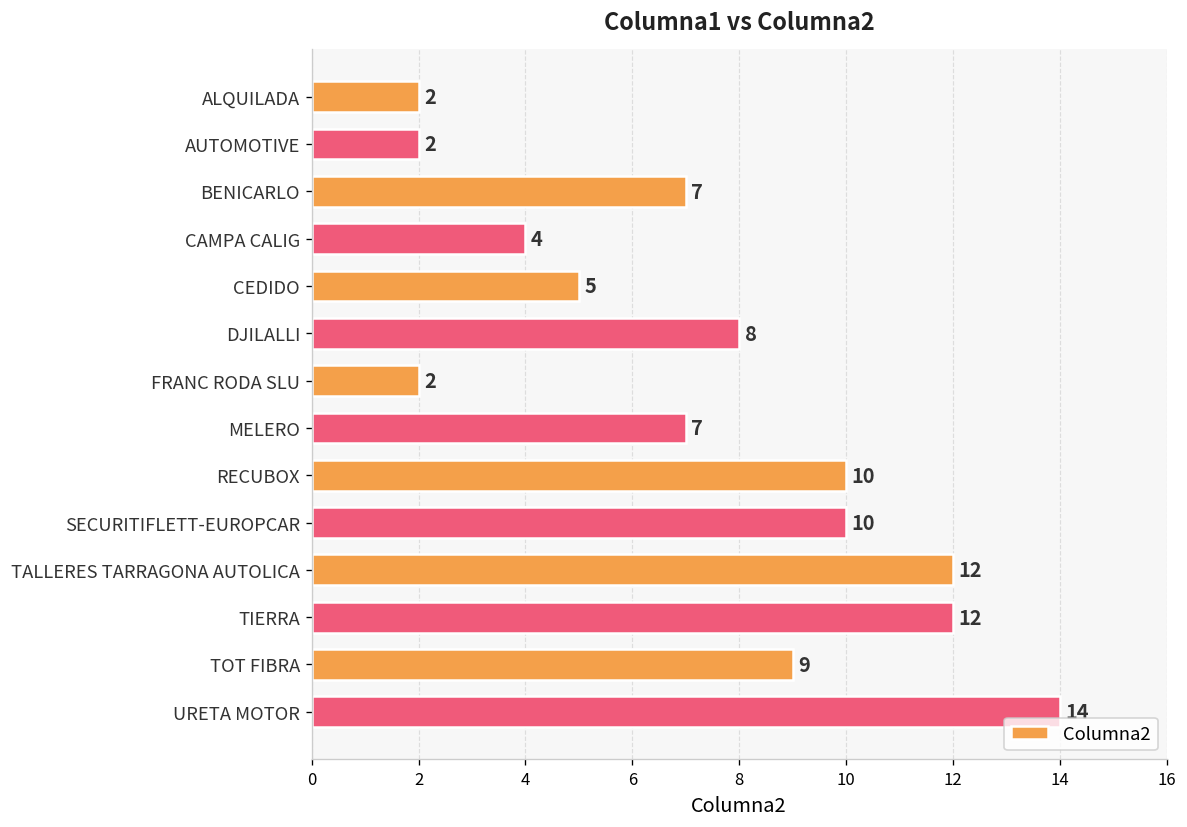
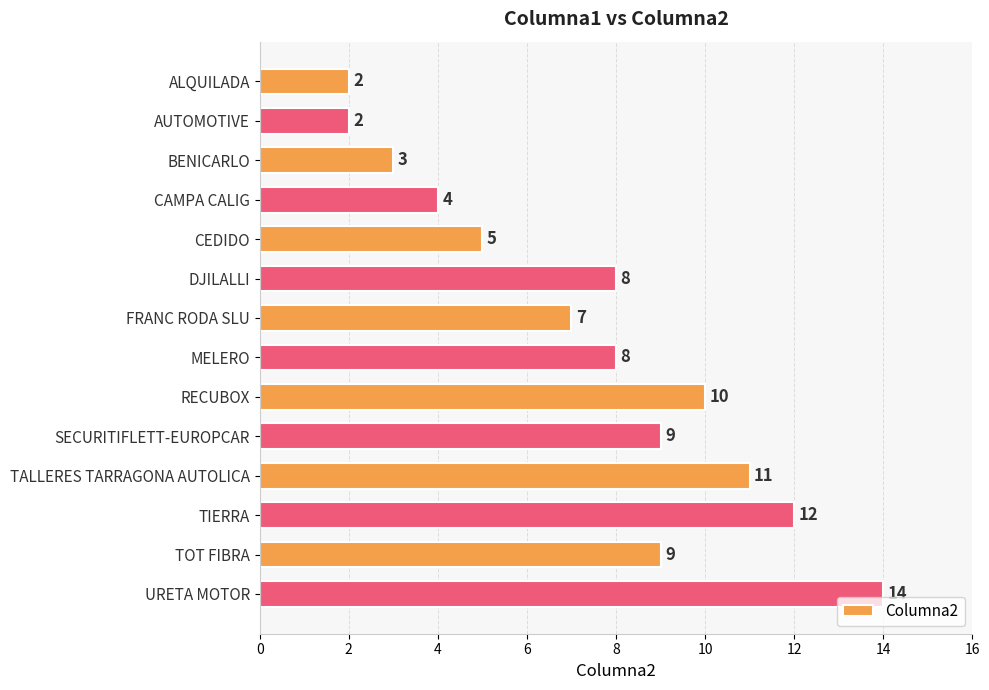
  {
    "ALQUILADA": 2,
    "AUTOMOTIVE": 2,
-   "BENICARLO": 7,
+   "BENICARLO": 3,
    "CAMPA CALIG": 4,
    "CEDIDO": 5,
    "DJILALLI": 8,
-   "FRANC RODA SLU": 2,
-   "MELERO": 7,
+   "FRANC RODA SLU": 7,
+   "MELERO": 8,
    "RECUBOX": 10,
-   "SECURITIFLETT-EUROPCAR": 10,
-   "TALLERES TARRAGONA AUTOLICA": 12,
+   "SECURITIFLETT-EUROPCAR": 9,
+   "TALLERES TARRAGONA AUTOLICA": 11,
    "TIERRA": 12,
    "TOT FIBRA": 9
  }
